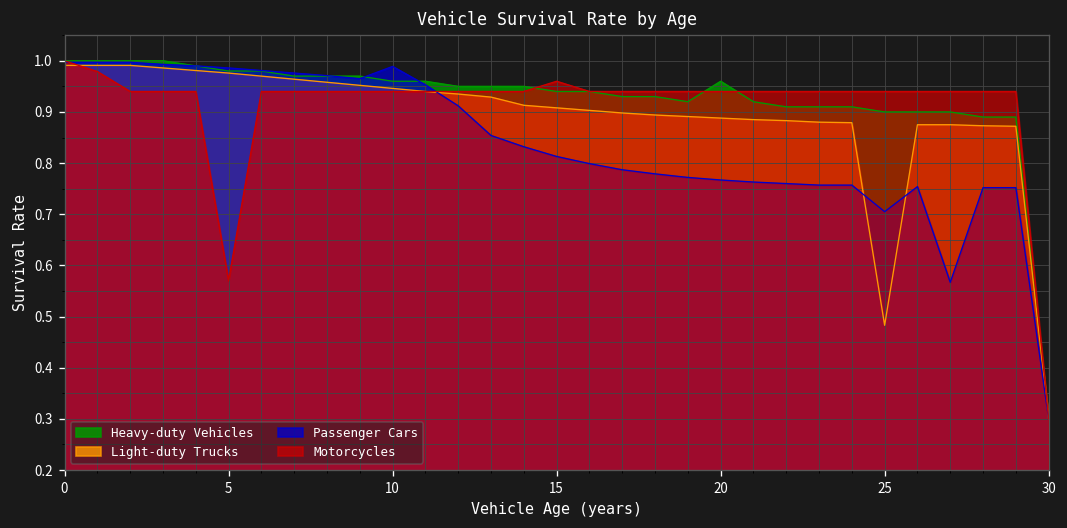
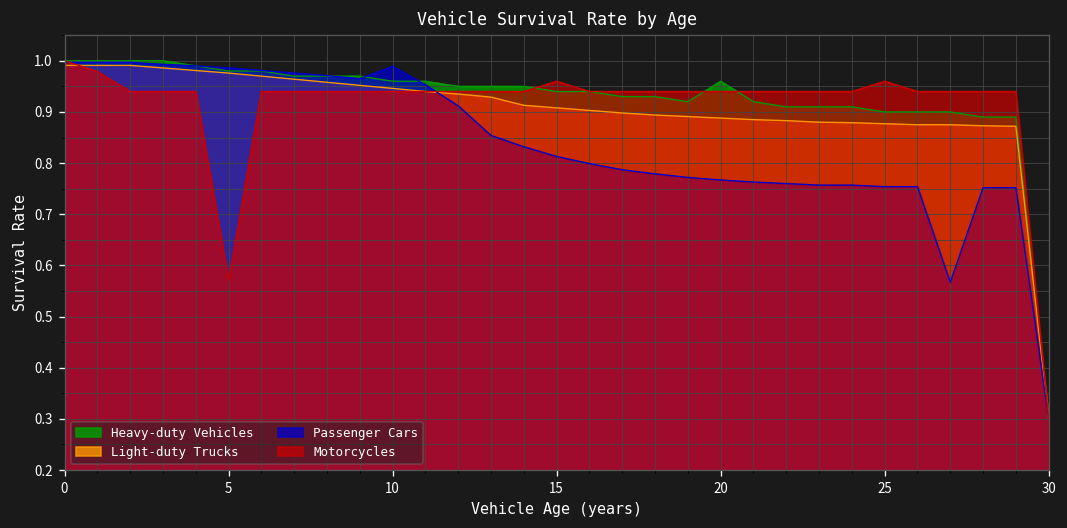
  {
    "Heavy-duty Vehicles": {
      "10": 0.96,
      "15": 0.94,
      "20": 0.96,
      "25": 0.90
    },
    "Light-duty Trucks": {
      "0": 0.99,
      "15": 0.91,
      "20": 0.89,
-     "25": 0.48
+     "25": 0.88
    },
    "Passenger Cars": {
      "5": 0.99,
      "10": 0.99,
      "15": 0.81,
      "20": 0.77,
-     "25": 0.71
+     "25": 0.75
    },
    "Motorcycles": {
      "5": 0.57,
      "15": 0.96,
      "20": 0.94,
-     "25": 0.94
+     "25": 0.96
    }
  }
